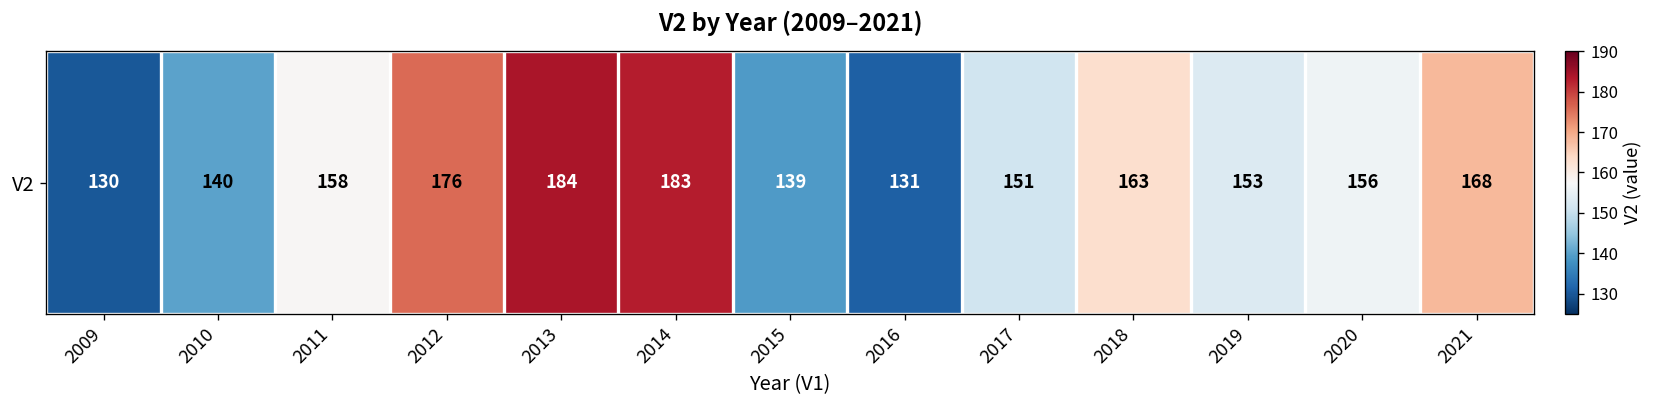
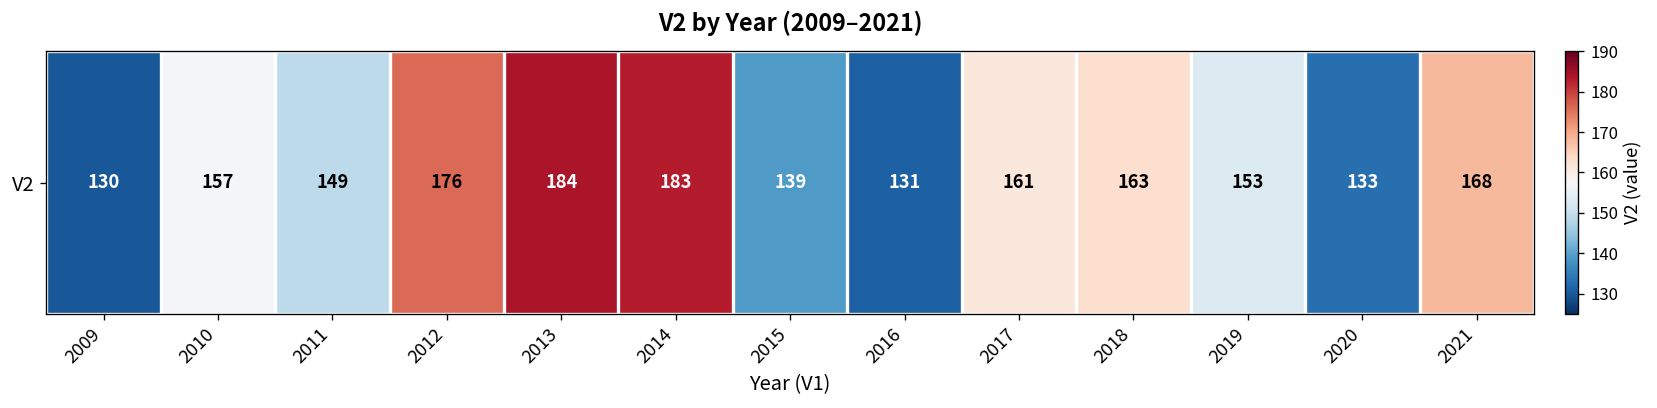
  {
    "V2": {
      "2009": 130,
-     "2010": 140,
-     "2011": 158,
+     "2010": 157,
+     "2011": 149,
      "2012": 176,
      "2013": 184,
      "2014": 183,
      "2015": 139,
      "2016": 131,
-     "2017": 151,
+     "2017": 161,
      "2018": 163,
      "2019": 153,
-     "2020": 156,
+     "2020": 133,
      "2021": 168
    }
  }
